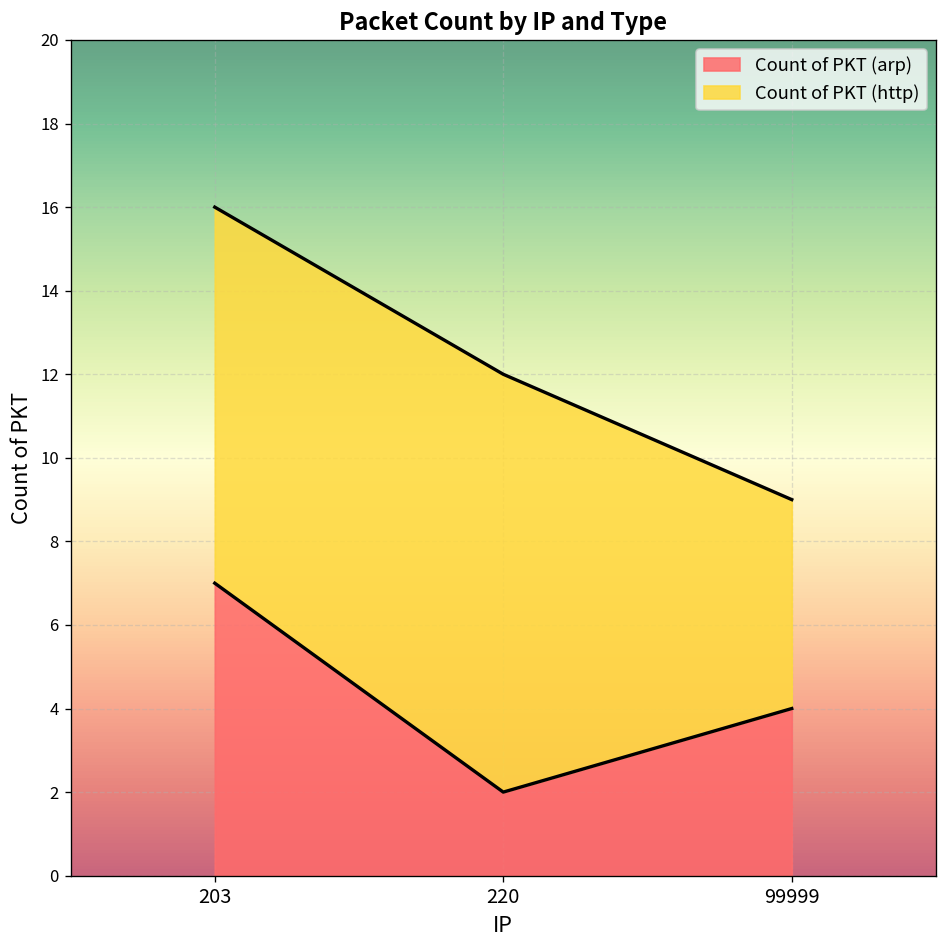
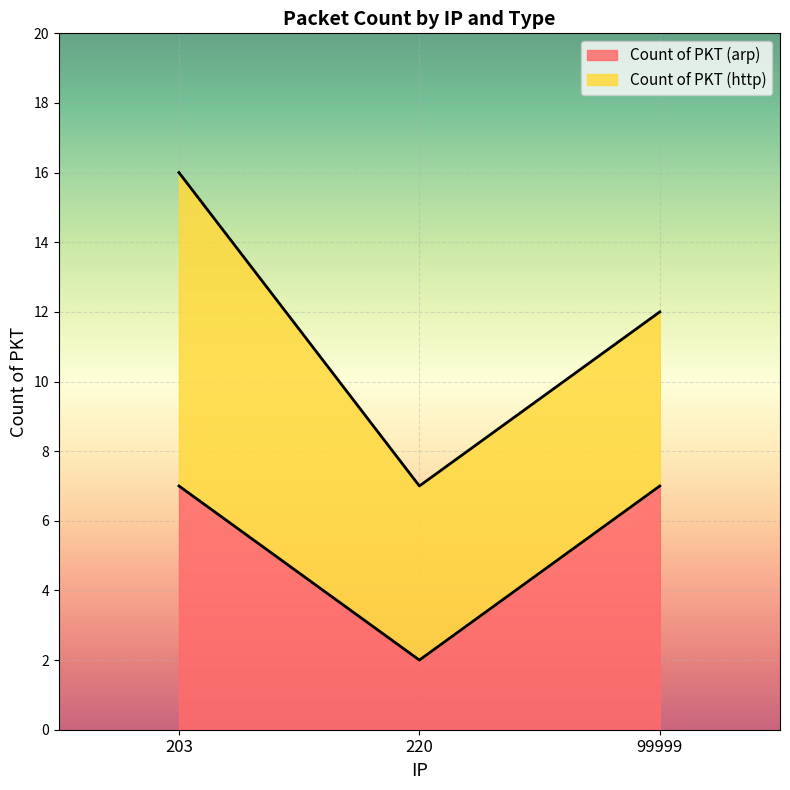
  {
    "Count of PKT (arp)": {
      "203": 7,
      "220": 2,
-     "99999": 4
+     "99999": 7
    },
    "Count of PKT (http)": {
      "203": 9,
-     "220": 10,
+     "220": 5,
      "99999": 5
    }
  }
